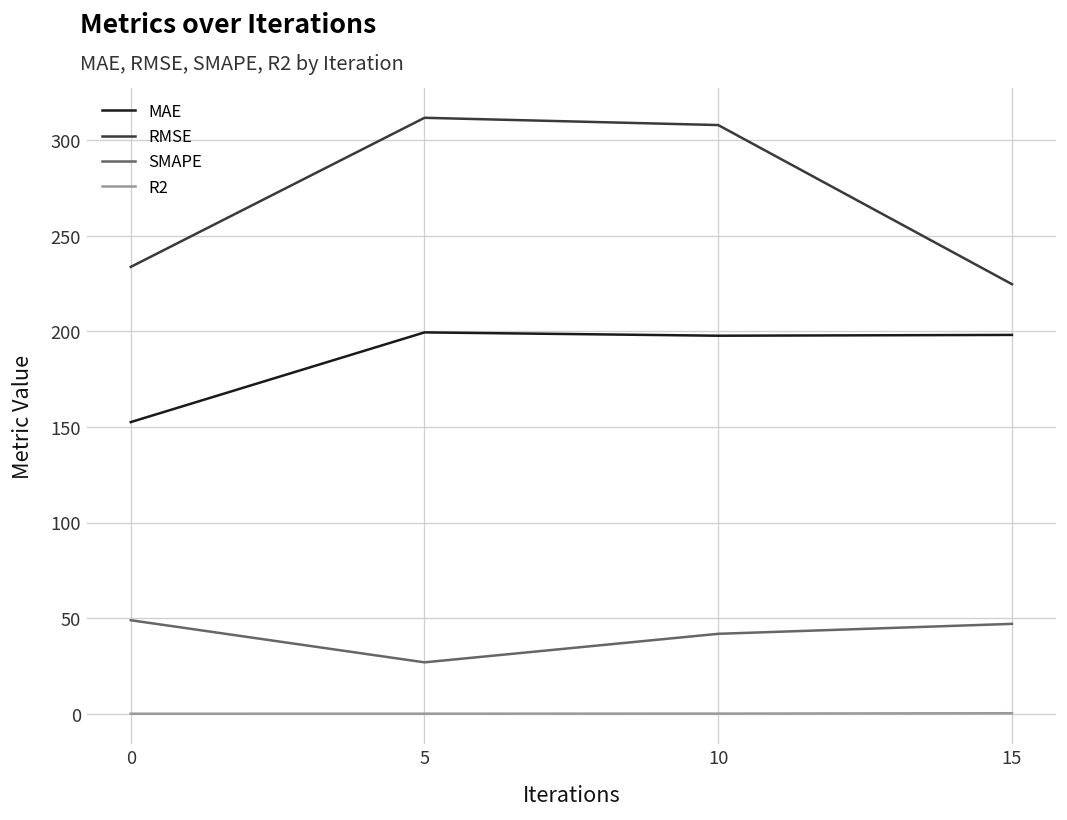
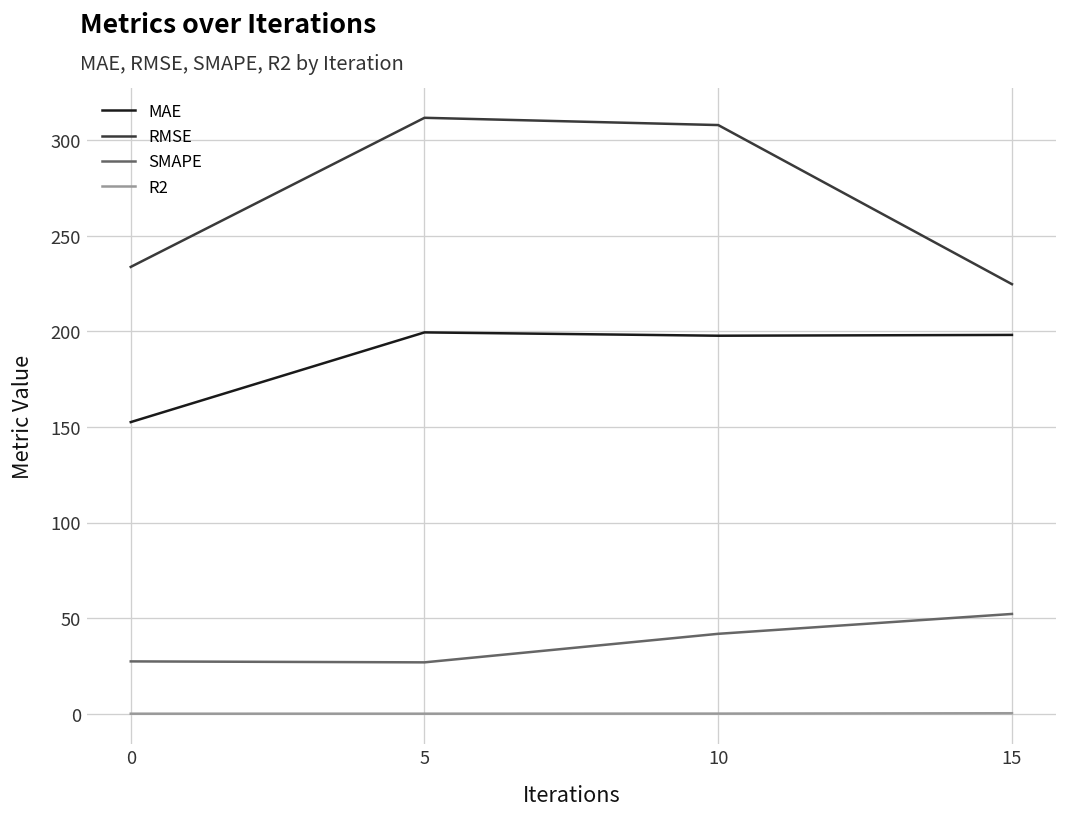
  {
    "SMAPE": {
-     "0": 49,
+     "0": 27,
      "5": 27,
      "10": 42,
-     "15": 47
+     "15": 52
    },
    "R2": {
      "0": 0,
      "5": 0,
      "10": 0,
      "15": 0
    }
  }
